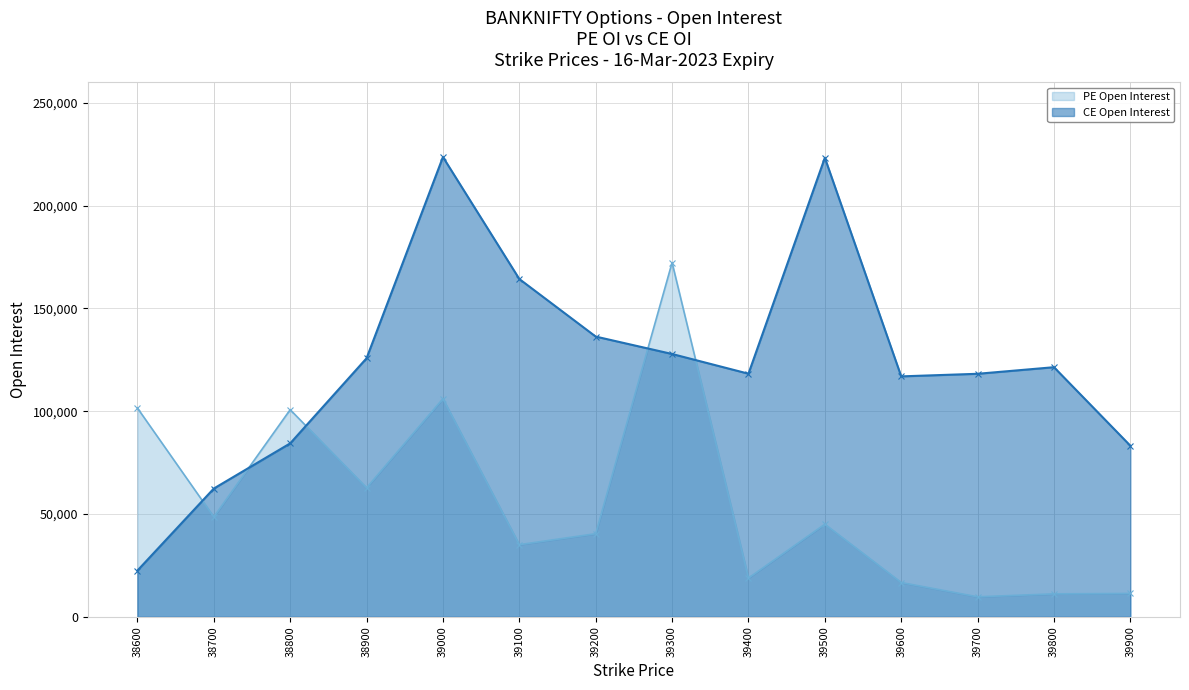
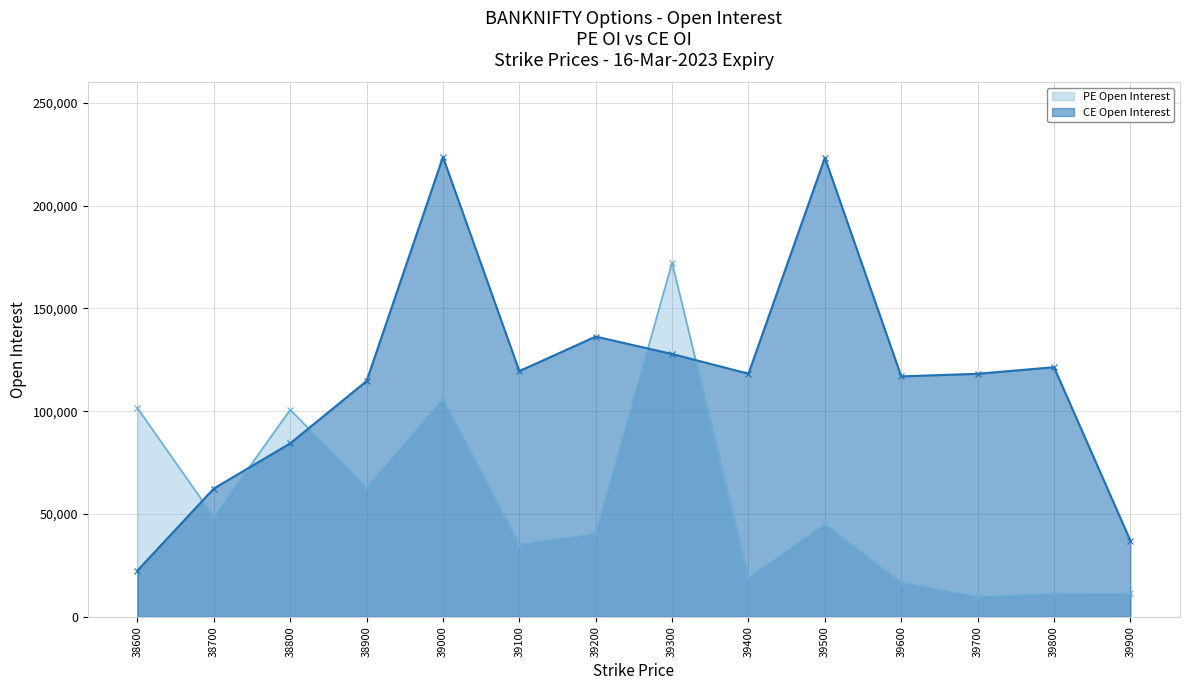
  {
    "PE Open Interest": {
      "38600": "102,000",
      "38700": "49,000",
      "38800": "101,000",
      "38900": "63,000",
      "39000": "106,000",
      "39100": "35,000",
      "39200": "40,000",
      "39300": "172,000",
      "39400": "19,000",
      "39500": "45,000",
      "39600": "17,000",
      "39700": "10,000",
      "39800": "11,000",
      "39900": "11,000"
    },
    "CE Open Interest": {
      "38600": "23,000",
      "38700": "62,000",
      "38800": "84,000",
-     "38900": "126,000",
+     "38900": "115,000",
      "39000": "224,000",
-     "39100": "164,000",
+     "39100": "120,000",
      "39200": "136,000",
      "39300": "128,000",
      "39400": "118,000",
      "39500": "223,000",
      "39600": "117,000",
      "39700": "118,000",
      "39800": "121,000",
-     "39900": "83,000"
+     "39900": "37,000"
    }
  }
